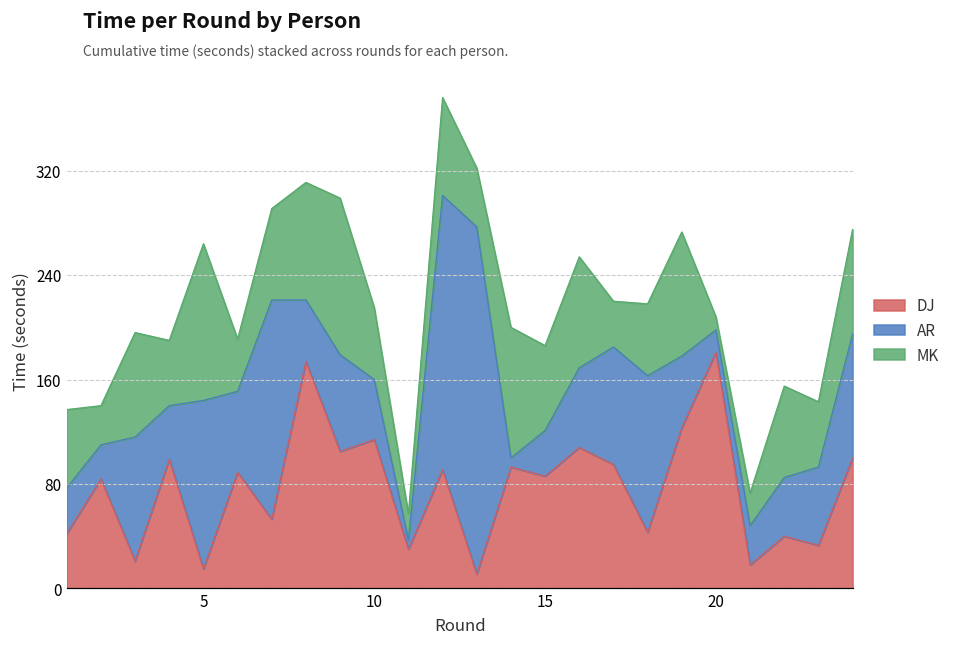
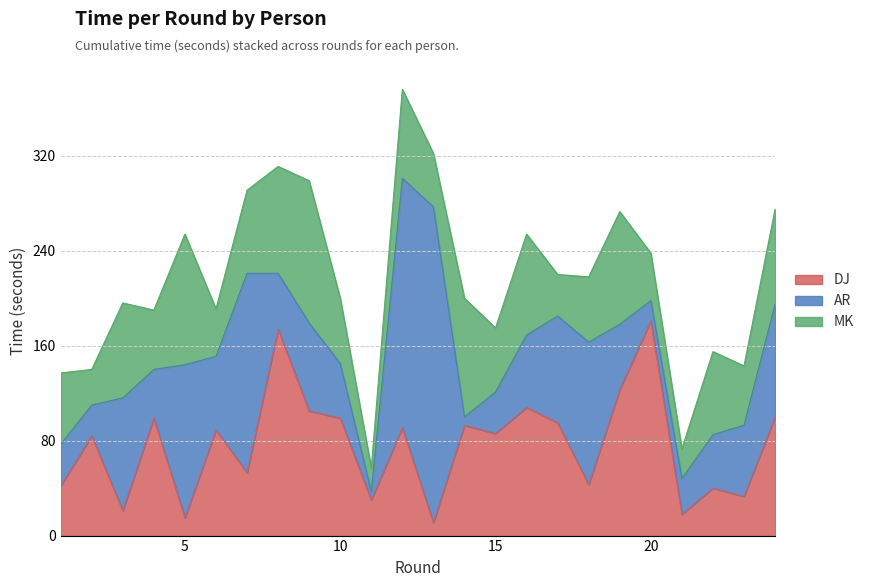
  {
    "DJ": {
      "5": 15,
-     "10": 114,
+     "10": 99,
      "15": 86,
      "20": 181
    },
    "AR": {
      "5": 129,
      "10": 46,
      "15": 35,
      "20": 17
    },
    "MK": {
-     "5": 120,
+     "5": 110,
      "10": 55,
-     "15": 65,
-     "20": 10
+     "15": 54,
+     "20": 40
    }
  }
